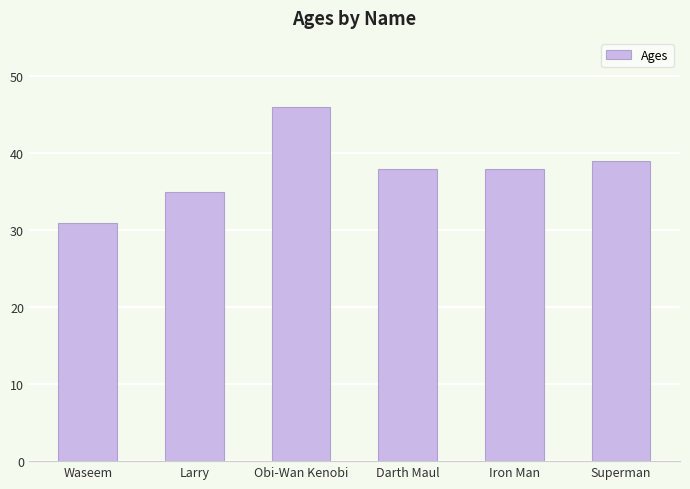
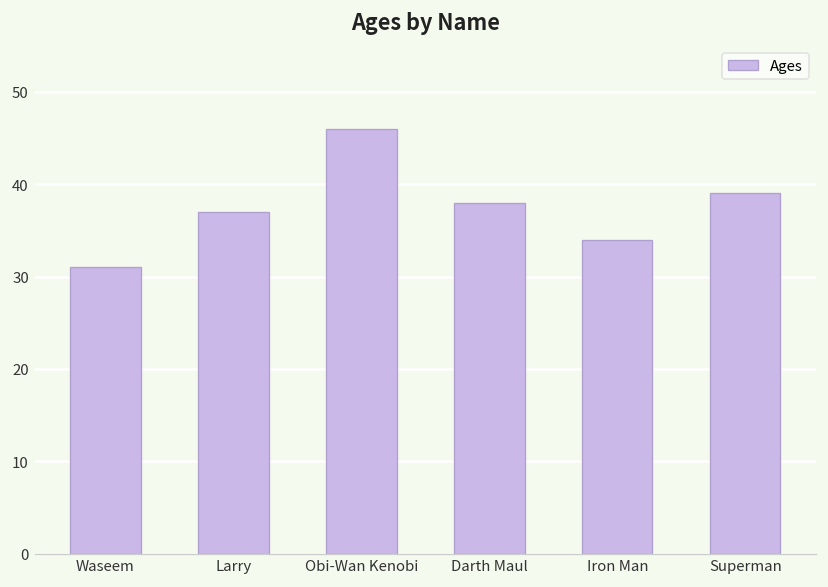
  {
    "Waseem": 31,
-   "Larry": 35,
+   "Larry": 37,
    "Obi-Wan Kenobi": 46,
    "Darth Maul": 38,
-   "Iron Man": 38,
+   "Iron Man": 34,
    "Superman": 39
  }
